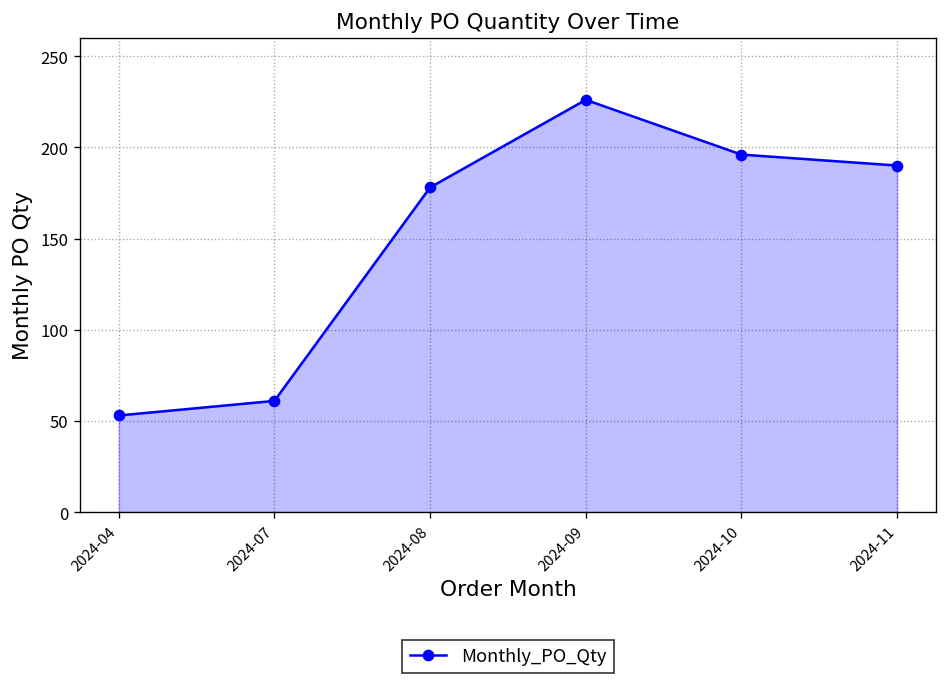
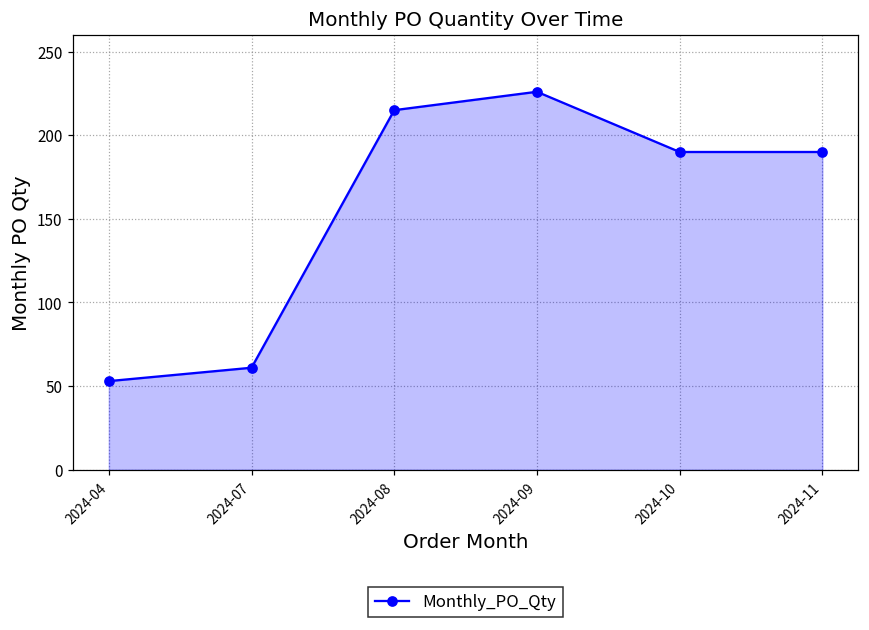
  {
    "2024-04": 53,
    "2024-07": 61,
-   "2024-08": 178,
+   "2024-08": 215,
    "2024-09": 226,
-   "2024-10": 196,
+   "2024-10": 190,
    "2024-11": 190
  }
